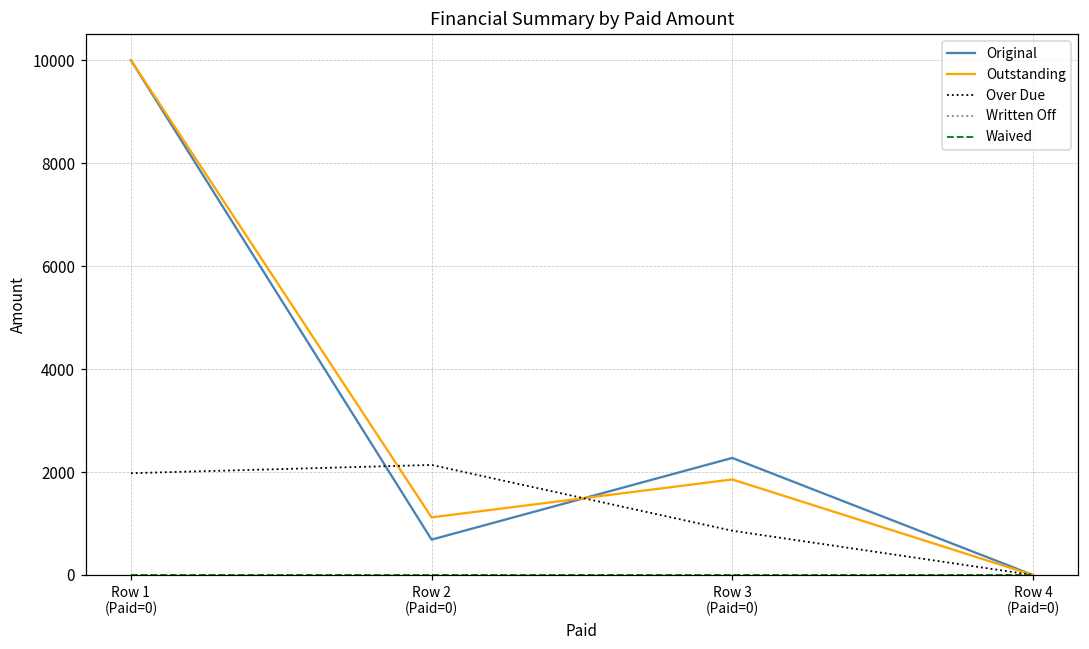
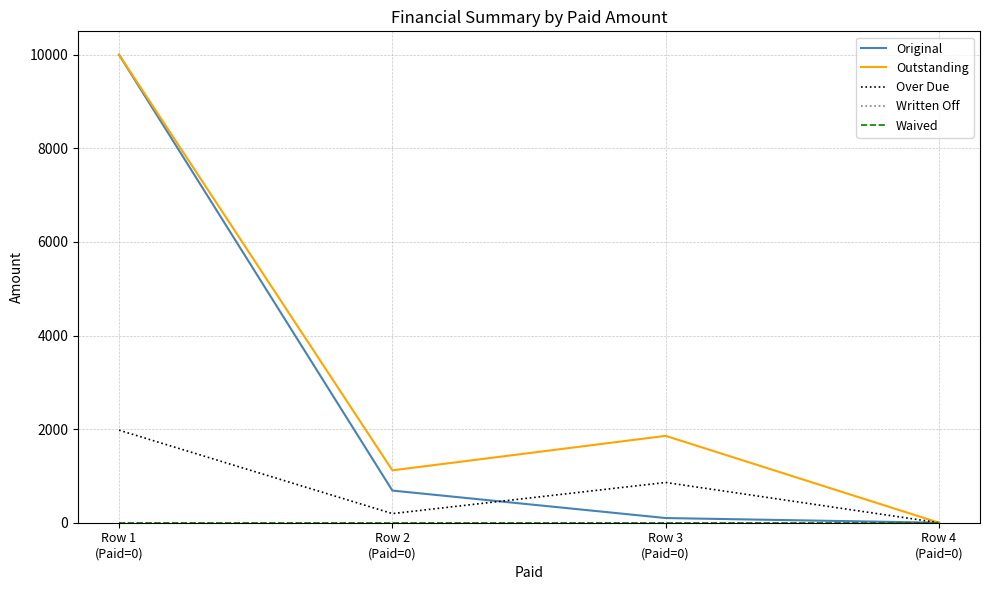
  {
    "Original": {
      "Row 2 (Paid=0)": 700,
-     "Row 3 (Paid=0)": 2300
+     "Row 3 (Paid=0)": 100
    },
    "Outstanding": {
      "Row 2 (Paid=0)": 1100,
      "Row 3 (Paid=0)": 1900
    },
    "Over Due": {
      "Row 1 (Paid=0)": 2000,
-     "Row 2 (Paid=0)": 2100,
+     "Row 2 (Paid=0)": 200,
      "Row 3 (Paid=0)": 900
    },
    "Waived": {
      "Row 1 (Paid=0)": 0,
      "Row 2 (Paid=0)": 0,
      "Row 3 (Paid=0)": 0
    }
  }
